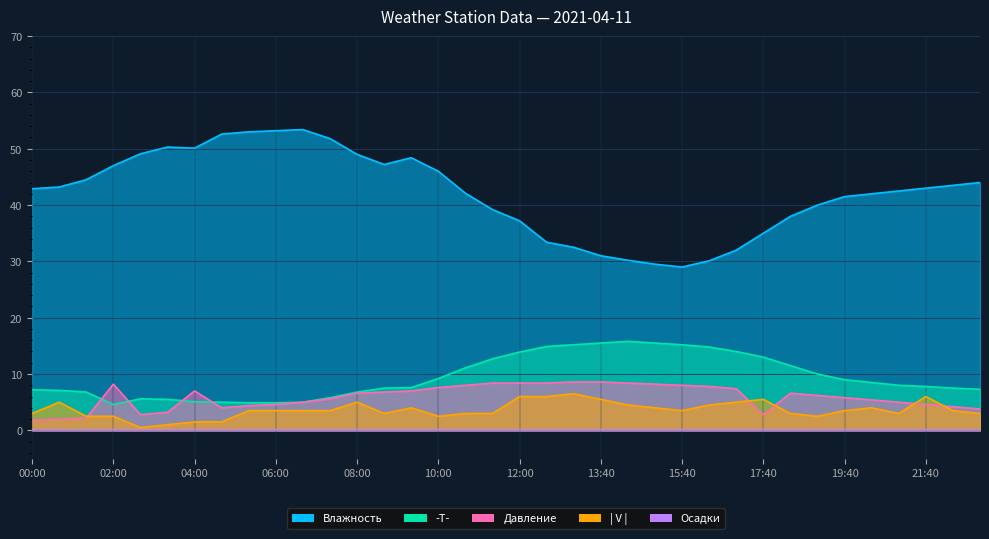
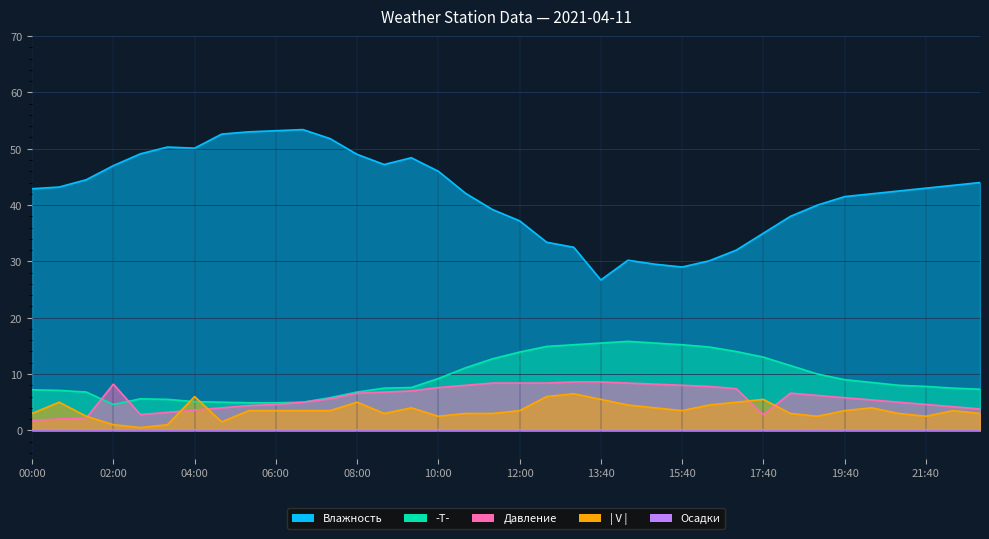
  {
    "Влажность": {
      "00:00": 43,
      "02:00": 47,
      "04:00": 50,
      "06:00": 53,
      "08:00": 49,
      "10:00": 46,
      "12:00": 37,
-     "13:40": 31,
+     "13:40": 27,
      "15:40": 29,
      "17:40": 35,
      "19:40": 42,
      "21:40": 43
    },
    "-T-": {
      "00:00": 7,
      "02:00": 5,
      "04:00": 5,
      "10:00": 9,
      "12:00": 14,
      "13:40": 16,
      "15:40": 15,
      "17:40": 13,
      "19:40": 9,
      "21:40": 8
    },
    "Давление": {
      "00:00": 2,
      "02:00": 8,
-     "04:00": 7,
+     "04:00": 4,
      "10:00": 8,
      "12:00": 8,
      "13:40": 9,
      "15:40": 8,
      "17:40": 3,
      "19:40": 6,
      "21:40": 5
    },
    "| V |": {
      "00:00": 3,
-     "02:00": 3,
-     "04:00": 2,
+     "02:00": 1,
+     "04:00": 6,
      "06:00": 4,
      "08:00": 5,
      "10:00": 3,
-     "12:00": 6,
+     "12:00": 4,
      "13:40": 6,
      "15:40": 4,
      "17:40": 6,
      "19:40": 4,
-     "21:40": 6
+     "21:40": 3
    },
    "Осадки": {
      "00:00": 0,
      "02:00": 0,
      "04:00": 0,
      "06:00": 0,
      "08:00": 0,
      "10:00": 0,
      "12:00": 0,
      "13:40": 0,
      "15:40": 0,
      "17:40": 0,
      "19:40": 0,
      "21:40": 0
    }
  }
